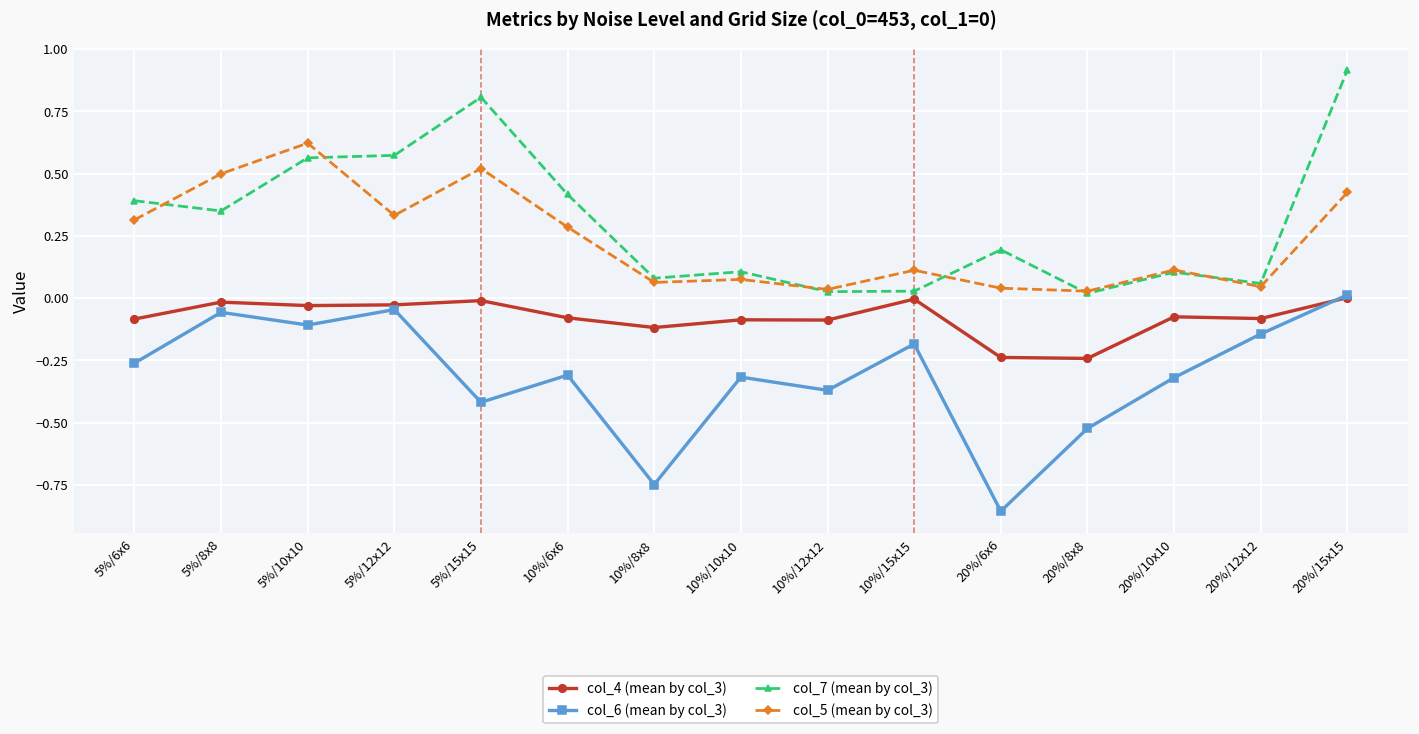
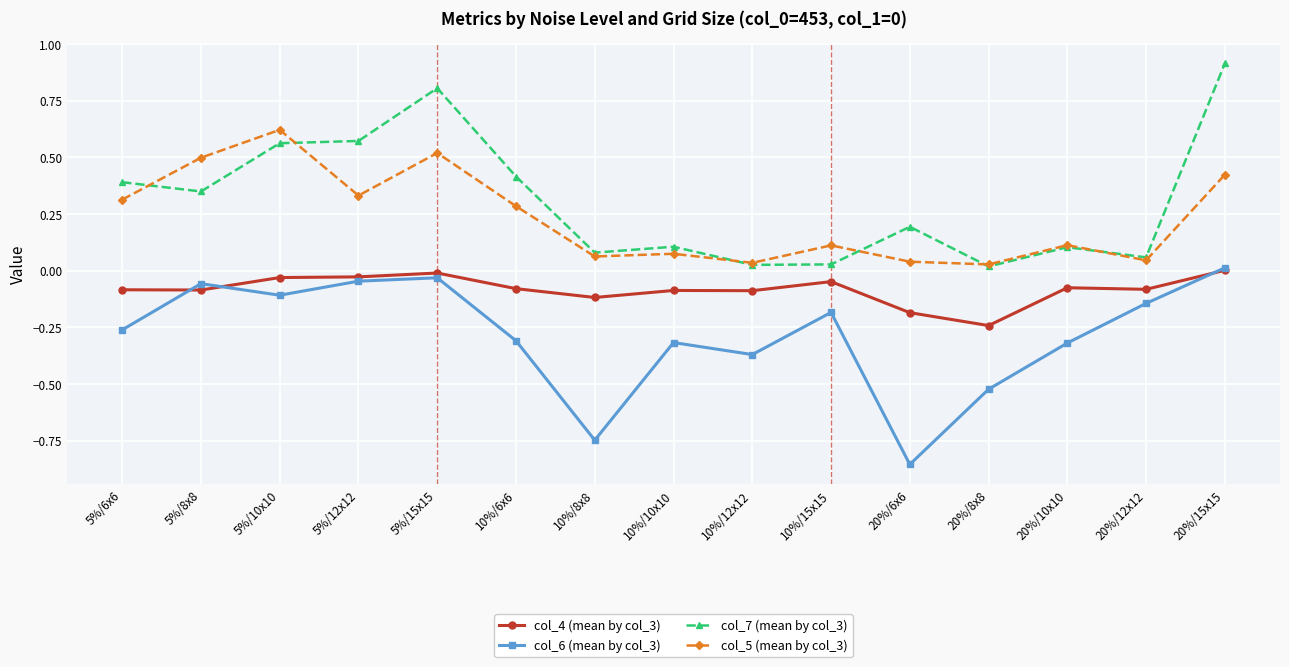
  {
    "col_4 (mean by col_3)": {
      "5%/6x6": -0.08,
-     "5%/8x8": -0.02,
+     "5%/8x8": -0.09,
      "5%/10x10": -0.03,
      "5%/12x12": -0.03,
      "5%/15x15": -0.01,
      "10%/6x6": -0.08,
      "10%/8x8": -0.12,
      "10%/10x10": -0.09,
      "10%/12x12": -0.09,
-     "10%/15x15": 0.00,
-     "20%/6x6": -0.24,
+     "10%/15x15": -0.05,
+     "20%/6x6": -0.19,
      "20%/8x8": -0.24,
      "20%/10x10": -0.08,
      "20%/12x12": -0.08
    },
    "col_6 (mean by col_3)": {
      "5%/6x6": -0.26,
      "5%/8x8": -0.06,
      "5%/10x10": -0.11,
      "5%/12x12": -0.05,
-     "5%/15x15": -0.42,
+     "5%/15x15": -0.03,
      "10%/6x6": -0.31,
      "10%/8x8": -0.75,
      "10%/10x10": -0.32,
      "10%/12x12": -0.37,
      "10%/15x15": -0.18,
      "20%/6x6": -0.86,
      "20%/8x8": -0.52,
      "20%/10x10": -0.32,
      "20%/12x12": -0.14
    },
    "col_7 (mean by col_3)": {
      "5%/6x6": 0.39,
      "5%/8x8": 0.35,
      "5%/10x10": 0.56,
      "5%/12x12": 0.57,
      "5%/15x15": 0.81,
      "10%/6x6": 0.42,
      "10%/8x8": 0.08,
      "10%/10x10": 0.11,
      "10%/15x15": 0.03,
      "20%/6x6": 0.19,
      "20%/12x12": 0.06,
      "20%/15x15": 0.92
    },
    "col_5 (mean by col_3)": {
      "5%/6x6": 0.31,
      "5%/8x8": 0.50,
      "5%/10x10": 0.62,
      "5%/12x12": 0.33,
      "5%/15x15": 0.52,
      "10%/6x6": 0.29,
      "10%/8x8": 0.06,
      "10%/10x10": 0.08,
      "10%/15x15": 0.11,
      "20%/6x6": 0.04,
      "20%/12x12": 0.05,
      "20%/15x15": 0.42
    }
  }
